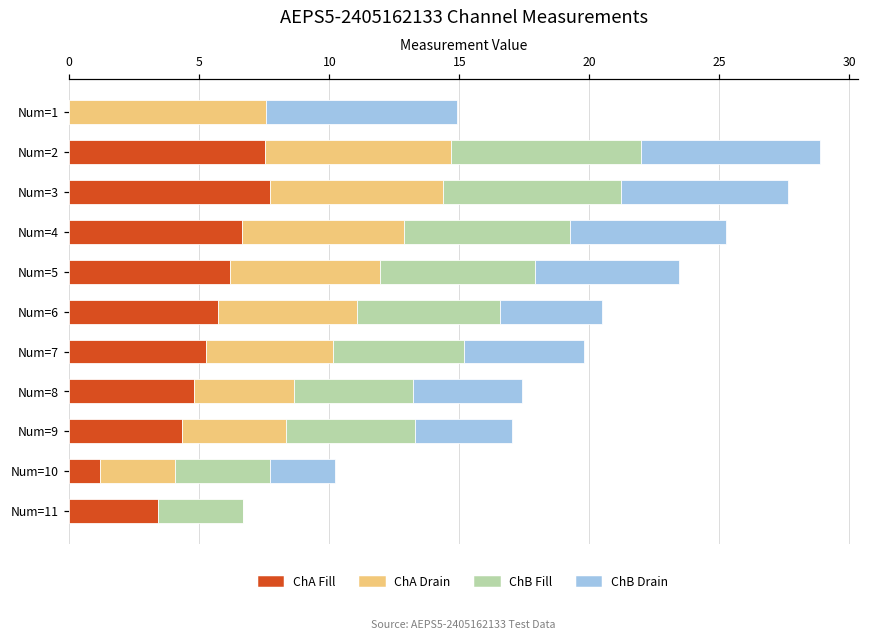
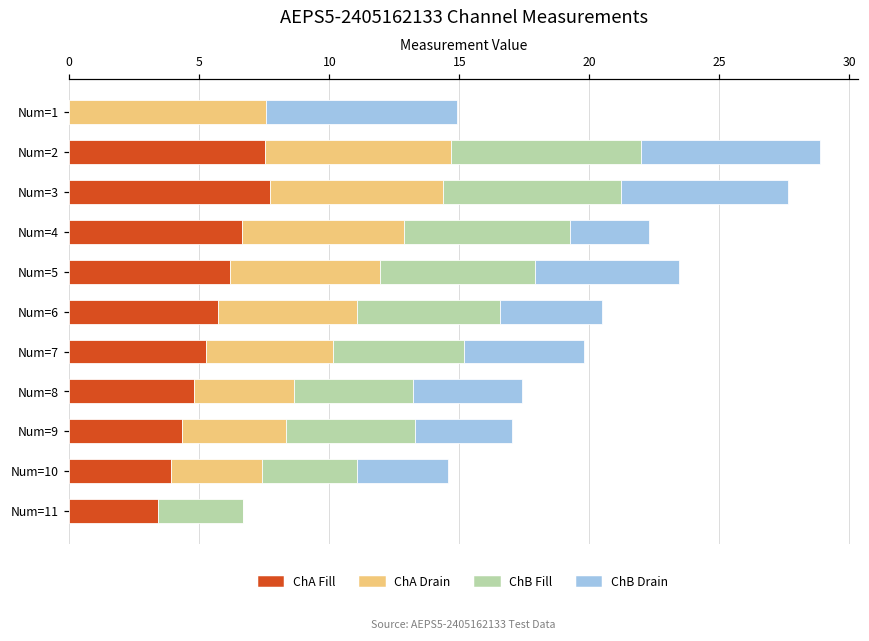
  {
    "ChA Fill": {
      "Num=1": 0.0,
      "Num=2": 7.5,
      "Num=3": 7.7,
      "Num=4": 6.6,
      "Num=5": 6.2,
      "Num=6": 5.7,
      "Num=7": 5.3,
      "Num=8": 4.8,
      "Num=9": 4.4,
-     "Num=10": 1.2,
+     "Num=10": 3.9,
      "Num=11": 3.4
    },
    "ChA Drain": {
      "Num=1": 7.6,
      "Num=2": 7.2,
      "Num=3": 6.7,
      "Num=4": 6.2,
      "Num=5": 5.8,
      "Num=6": 5.3,
      "Num=7": 4.9,
      "Num=8": 3.8,
      "Num=9": 4.0,
-     "Num=10": 2.9,
+     "Num=10": 3.5,
      "Num=11": 0.0
    },
    "ChB Fill": {
      "Num=1": 0.0,
      "Num=2": 7.3,
      "Num=3": 6.8,
      "Num=4": 6.4,
      "Num=5": 6.0,
      "Num=6": 5.5,
      "Num=7": 5.0,
      "Num=8": 4.6,
      "Num=9": 5.0,
      "Num=10": 3.7,
      "Num=11": 3.2
    },
    "ChB Drain": {
      "Num=1": 7.3,
      "Num=2": 6.9,
      "Num=3": 6.4,
-     "Num=4": 6.0,
+     "Num=4": 3.0,
      "Num=5": 5.5,
      "Num=6": 3.9,
      "Num=7": 4.6,
      "Num=8": 4.2,
      "Num=9": 3.7,
-     "Num=10": 2.5,
+     "Num=10": 3.5,
      "Num=11": 0.0
    }
  }
